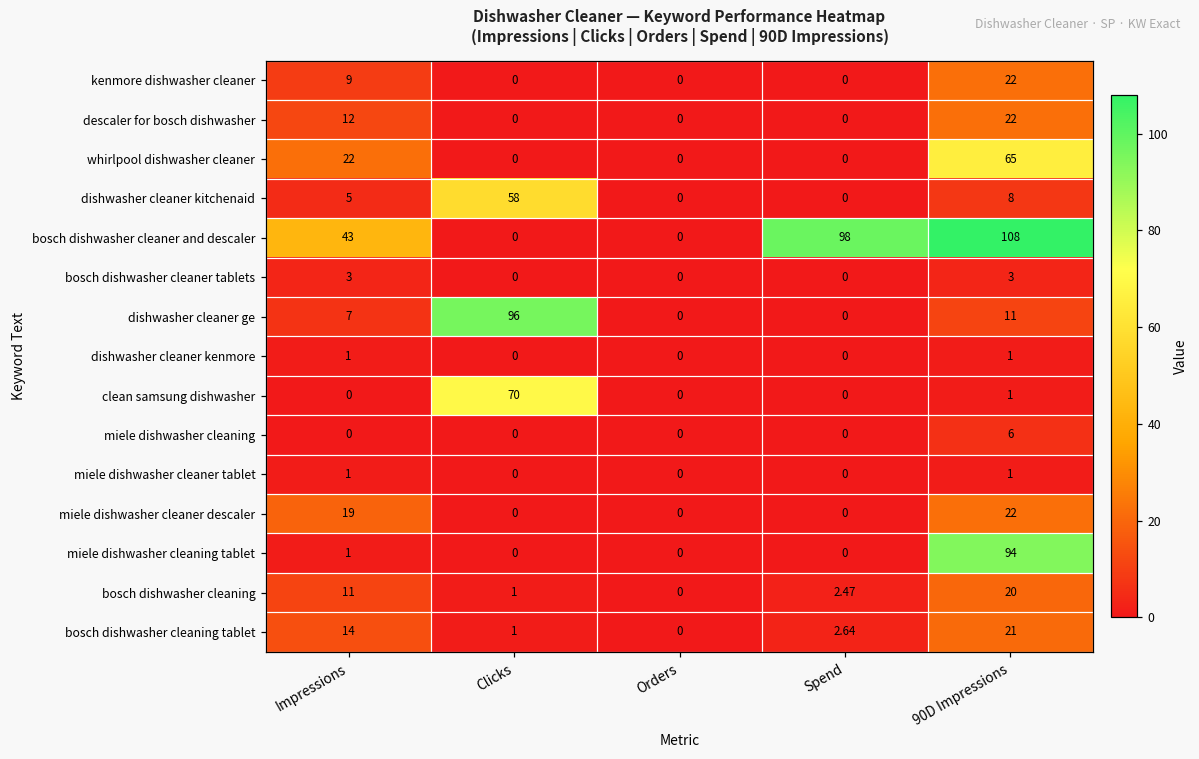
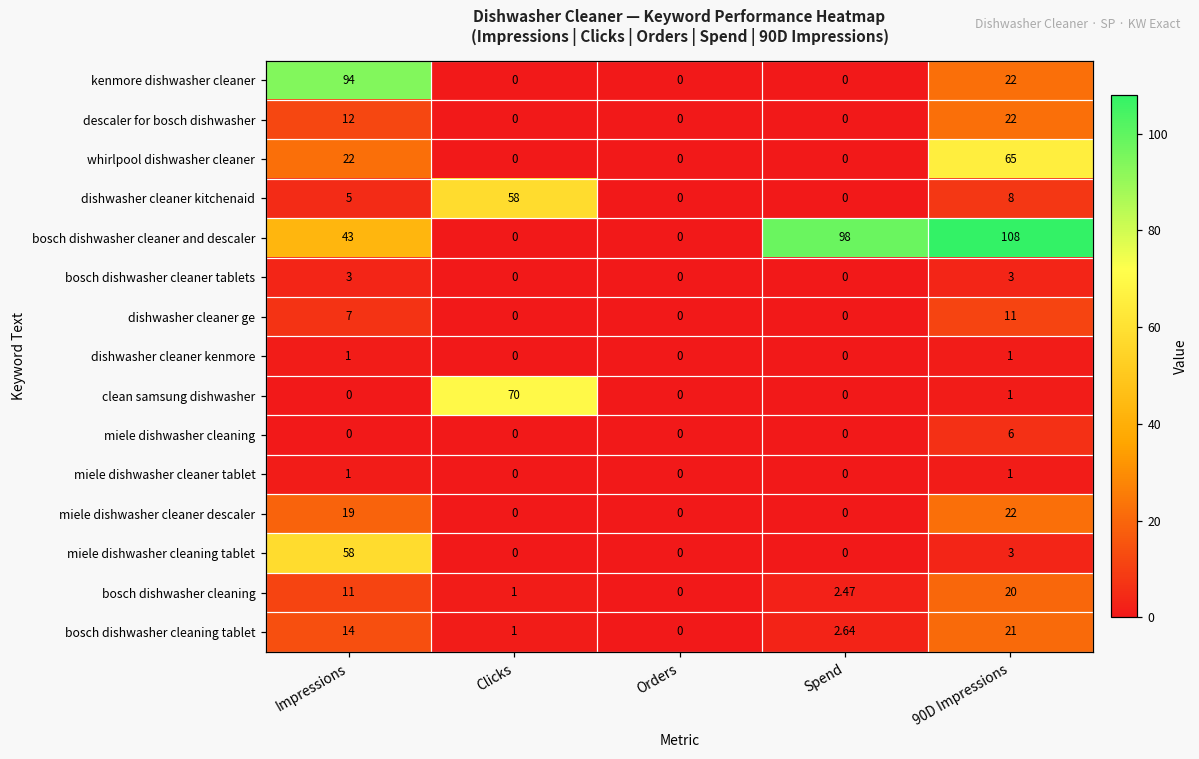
  {
    "kenmore dishwasher cleaner": {
-     "Impressions": 9,
+     "Impressions": 94,
      "Clicks": 0,
      "Orders": 0,
      "Spend": 0,
      "90D Impressions": 22
    },
    "descaler for bosch dishwasher": {
      "Impressions": 12,
      "Clicks": 0,
      "Orders": 0,
      "Spend": 0,
      "90D Impressions": 22
    },
    "whirlpool dishwasher cleaner": {
      "Impressions": 22,
      "Clicks": 0,
      "Orders": 0,
      "Spend": 0,
      "90D Impressions": 65
    },
    "dishwasher cleaner kitchenaid": {
      "Impressions": 5,
      "Clicks": 58,
      "Orders": 0,
      "Spend": 0,
      "90D Impressions": 8
    },
    "bosch dishwasher cleaner and descaler": {
      "Impressions": 43,
      "Clicks": 0,
      "Orders": 0,
      "Spend": 98,
      "90D Impressions": 108
    },
    "bosch dishwasher cleaner tablets": {
      "Impressions": 3,
      "Clicks": 0,
      "Orders": 0,
      "Spend": 0,
      "90D Impressions": 3
    },
    "dishwasher cleaner ge": {
      "Impressions": 7,
-     "Clicks": 96,
+     "Clicks": 0,
      "Orders": 0,
      "Spend": 0,
      "90D Impressions": 11
    },
    "dishwasher cleaner kenmore": {
      "Impressions": 1,
      "Clicks": 0,
      "Orders": 0,
      "Spend": 0,
      "90D Impressions": 1
    },
    "clean samsung dishwasher": {
      "Impressions": 0,
      "Clicks": 70,
      "Orders": 0,
      "Spend": 0,
      "90D Impressions": 1
    },
    "miele dishwasher cleaning": {
      "Impressions": 0,
      "Clicks": 0,
      "Orders": 0,
      "Spend": 0,
      "90D Impressions": 6
    },
    "miele dishwasher cleaner tablet": {
      "Impressions": 1,
      "Clicks": 0,
      "Orders": 0,
      "Spend": 0,
      "90D Impressions": 1
    },
    "miele dishwasher cleaner descaler": {
      "Impressions": 19,
      "Clicks": 0,
      "Orders": 0,
      "Spend": 0,
      "90D Impressions": 22
    },
    "miele dishwasher cleaning tablet": {
-     "Impressions": 1,
+     "Impressions": 58,
      "Clicks": 0,
      "Orders": 0,
      "Spend": 0,
-     "90D Impressions": 94
+     "90D Impressions": 3
    },
    "bosch dishwasher cleaning": {
      "Impressions": 11,
      "Clicks": 1,
      "Orders": 0,
      "Spend": 2.47,
      "90D Impressions": 20
    },
    "bosch dishwasher cleaning tablet": {
      "Impressions": 14,
      "Clicks": 1,
      "Orders": 0,
      "Spend": 2.64,
      "90D Impressions": 21
    }
  }
